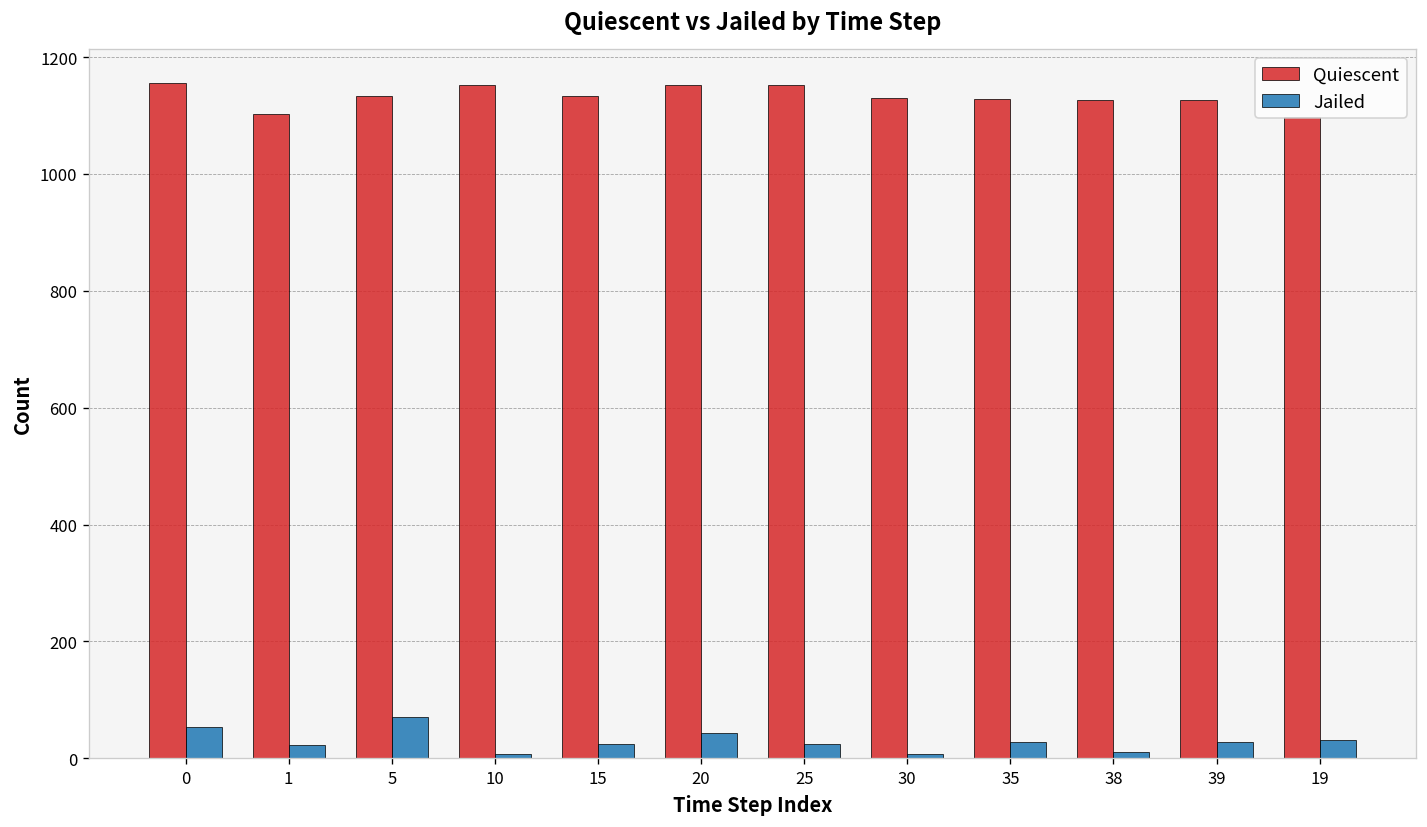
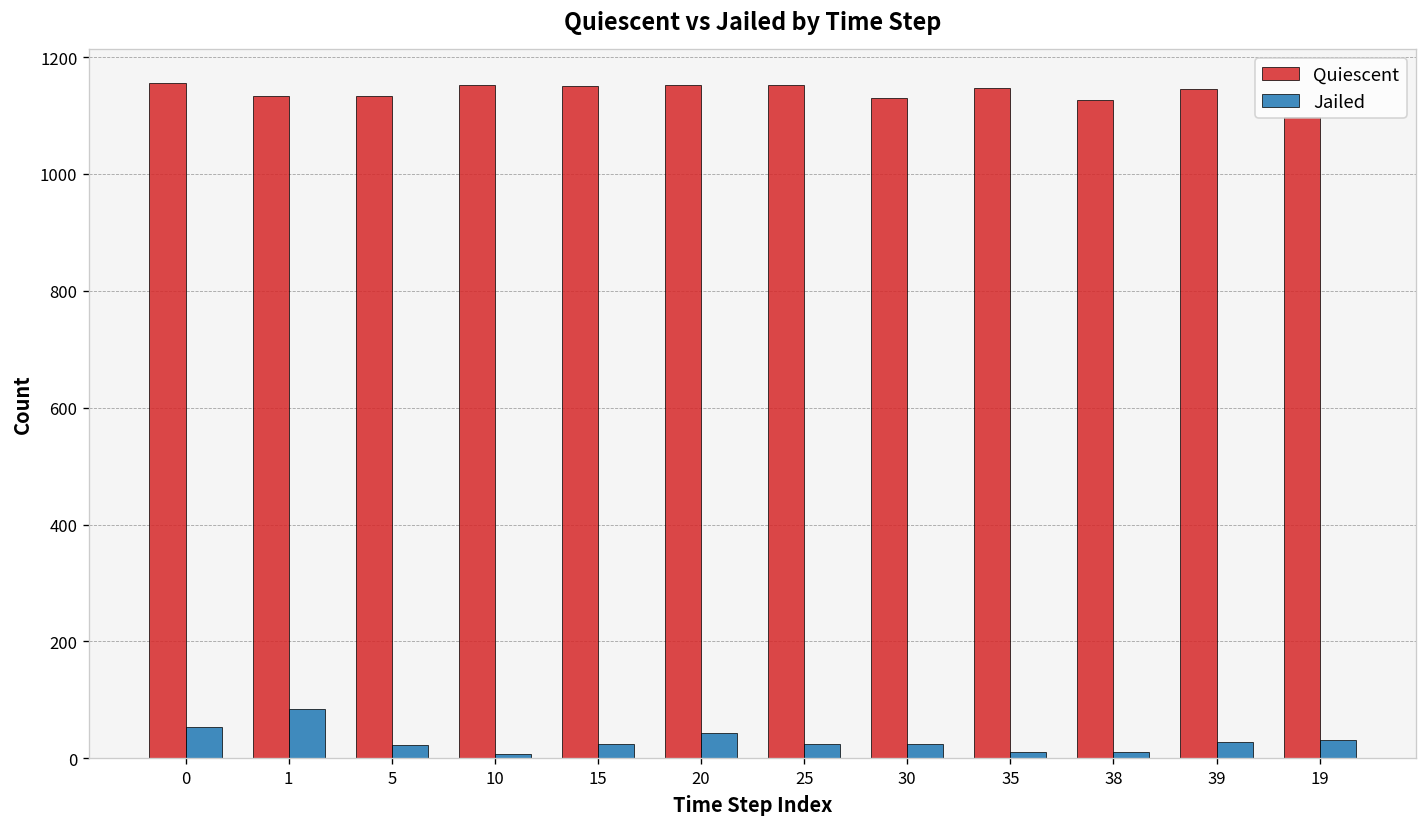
  {
    "Quiescent": {
      "0": 1160,
-     "1": 1100,
+     "1": 1130,
      "5": 1130,
      "10": 1150,
-     "15": 1130,
+     "15": 1150,
      "20": 1150,
      "25": 1150,
      "30": 1130,
-     "35": 1130,
+     "35": 1150,
      "38": 1130,
-     "39": 1130
+     "39": 1150
    },
    "Jailed": {
      "0": 50,
-     "1": 20,
-     "5": 70,
+     "1": 90,
+     "5": 20,
      "10": 10,
      "15": 20,
      "20": 40,
      "25": 30,
-     "30": 10,
-     "35": 30,
+     "30": 30,
+     "35": 10,
      "38": 10,
      "39": 30,
      "19": 30
    }
  }
